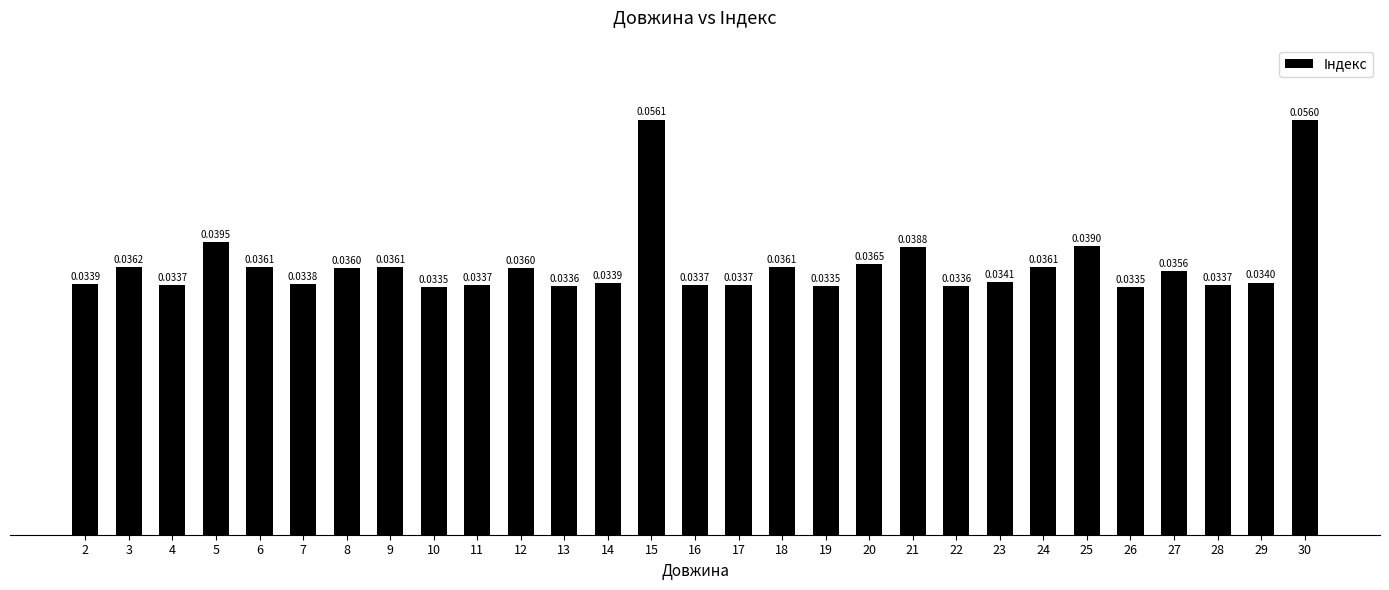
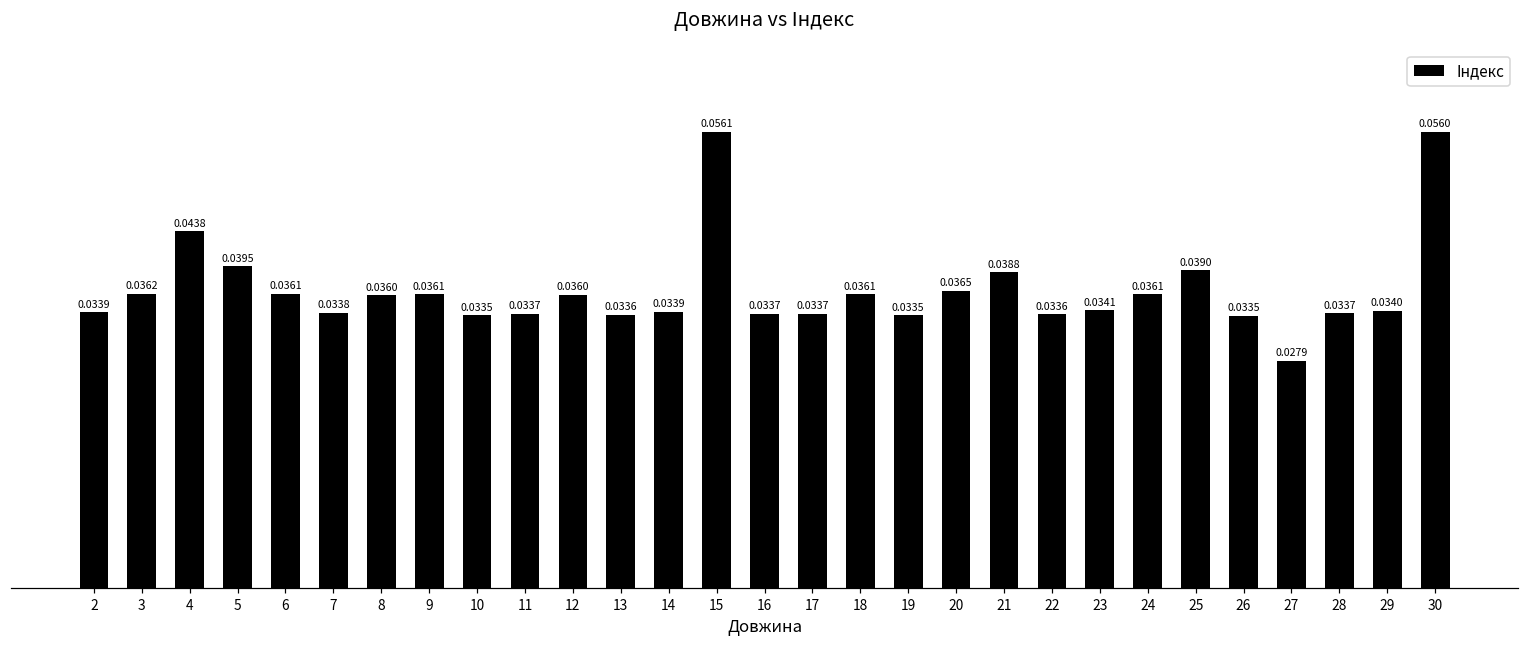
  {
    "2": 0.0339,
    "3": 0.0362,
-   "4": 0.0337,
+   "4": 0.0438,
    "5": 0.0395,
    "6": 0.0361,
    "7": 0.0338,
    "8": 0.0360,
    "9": 0.0361,
    "10": 0.0335,
    "11": 0.0337,
    "12": 0.0360,
    "13": 0.0336,
    "14": 0.0339,
    "15": 0.0561,
    "16": 0.0337,
    "17": 0.0337,
    "18": 0.0361,
    "19": 0.0335,
    "20": 0.0365,
    "21": 0.0388,
    "22": 0.0336,
    "23": 0.0341,
    "24": 0.0361,
    "25": 0.0390,
    "26": 0.0335,
-   "27": 0.0356,
+   "27": 0.0279,
    "28": 0.0337,
    "29": 0.0340,
    "30": 0.0560
  }
